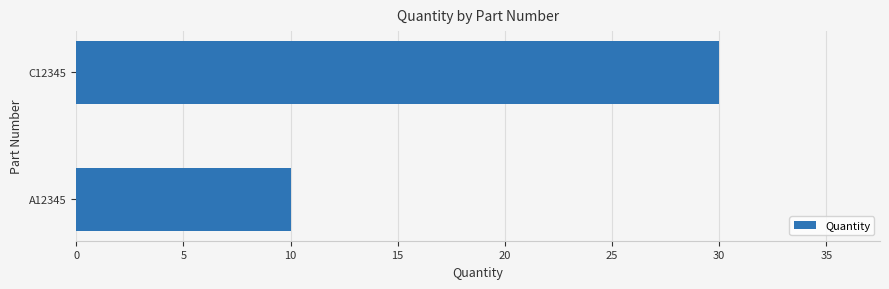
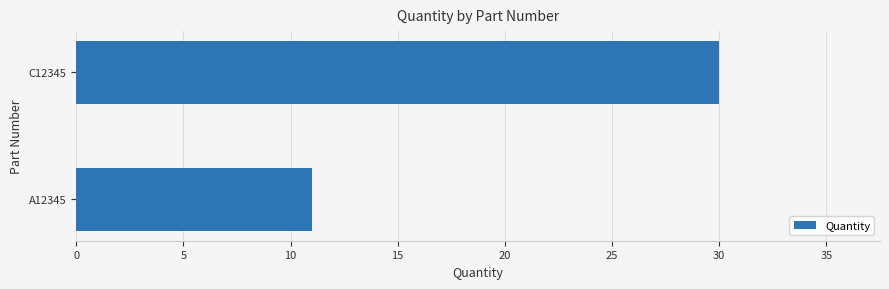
  {
    "C12345": 30,
-   "A12345": 10
+   "A12345": 11
  }
